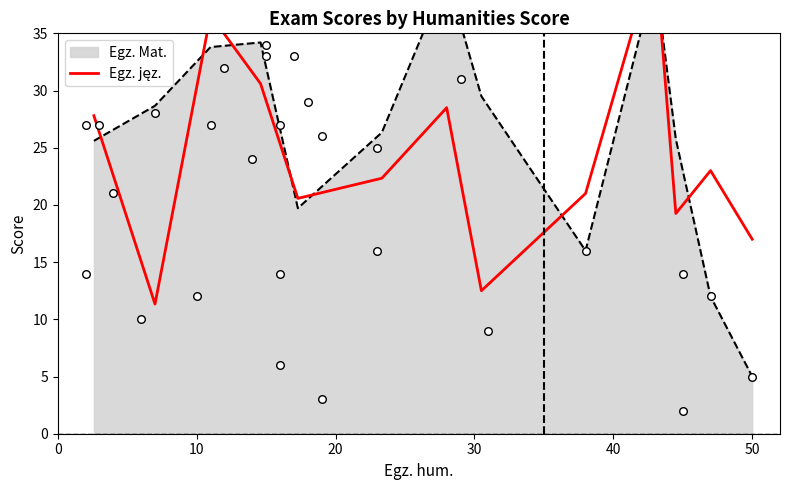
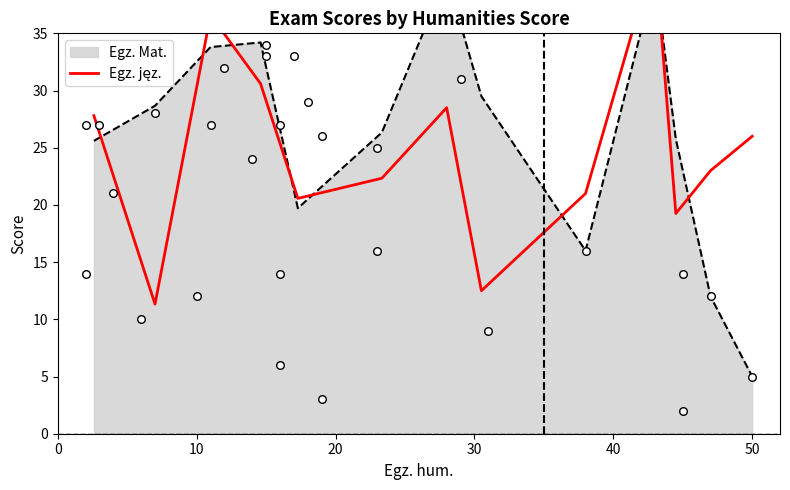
  {
    "Egz. jęz.": {
-     "50": 17
+     "50": 26
    }
  }
